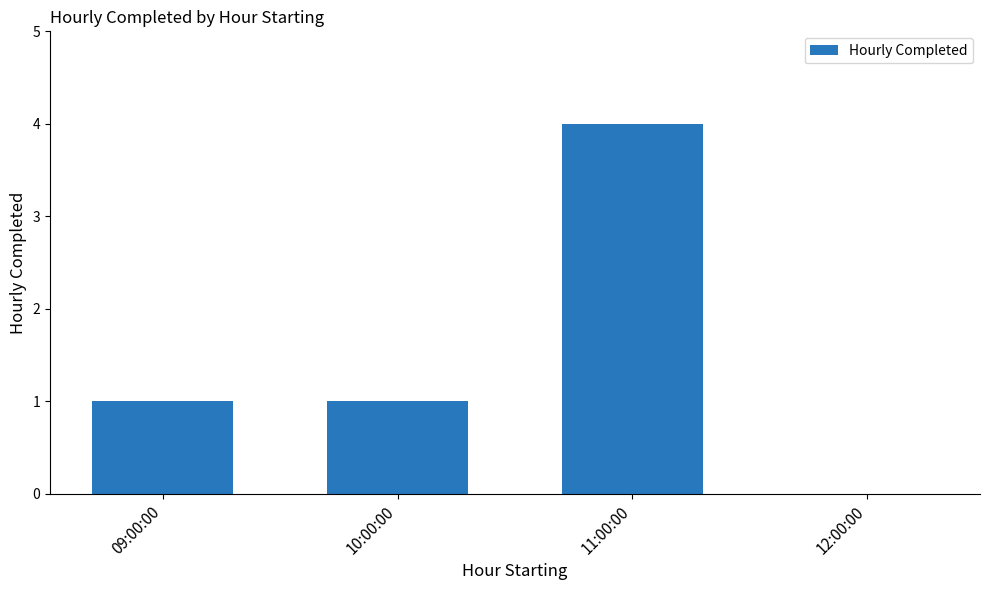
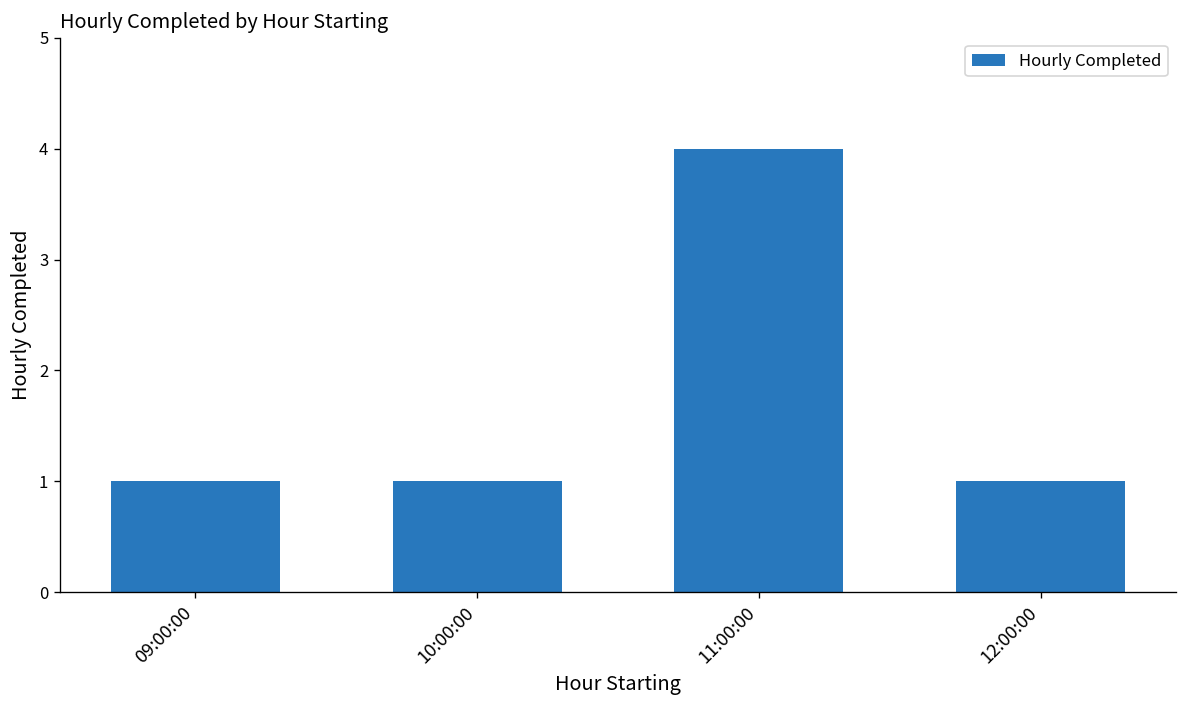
  {
    "09:00:00": 1,
    "10:00:00": 1,
    "11:00:00": 4,
-   "12:00:00": 0
+   "12:00:00": 1
  }
